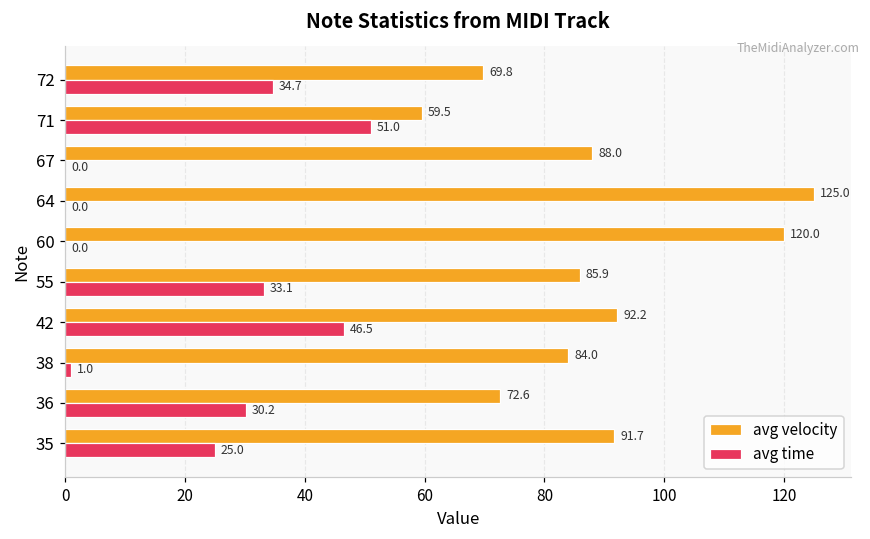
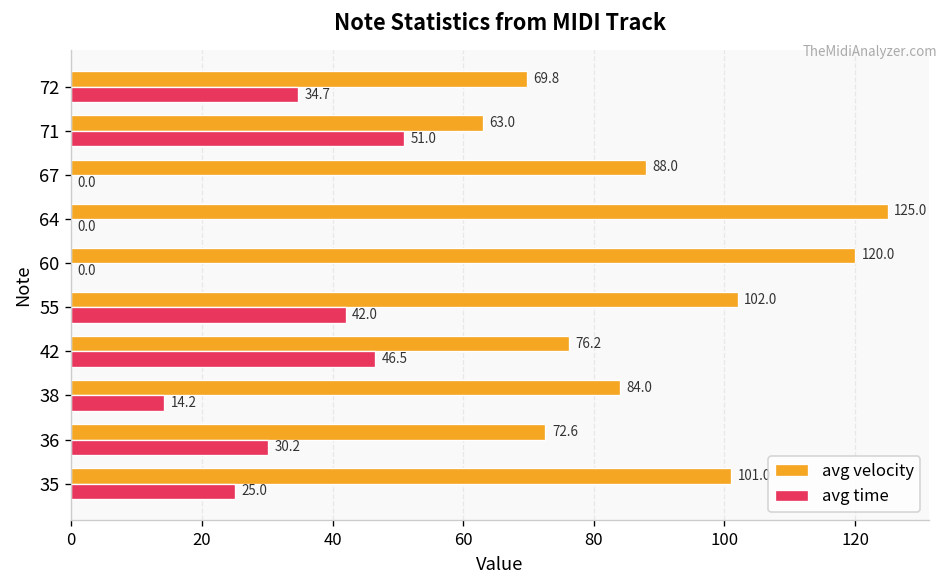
  {
    "avg velocity": {
      "72": 69.8,
-     "71": 59.5,
+     "71": 63.0,
      "67": 88.0,
      "64": 125.0,
      "60": 120.0,
-     "55": 85.9,
-     "42": 92.2,
+     "55": 102.0,
+     "42": 76.2,
      "38": 84.0,
      "36": 72.6,
-     "35": 91.7
+     "35": 101.0
    },
    "avg time": {
      "72": 34.7,
      "71": 51.0,
      "67": 0.0,
      "64": 0.0,
      "60": 0.0,
-     "55": 33.1,
+     "55": 42.0,
      "42": 46.5,
-     "38": 1.0,
+     "38": 14.2,
      "36": 30.2,
      "35": 25.0
    }
  }
